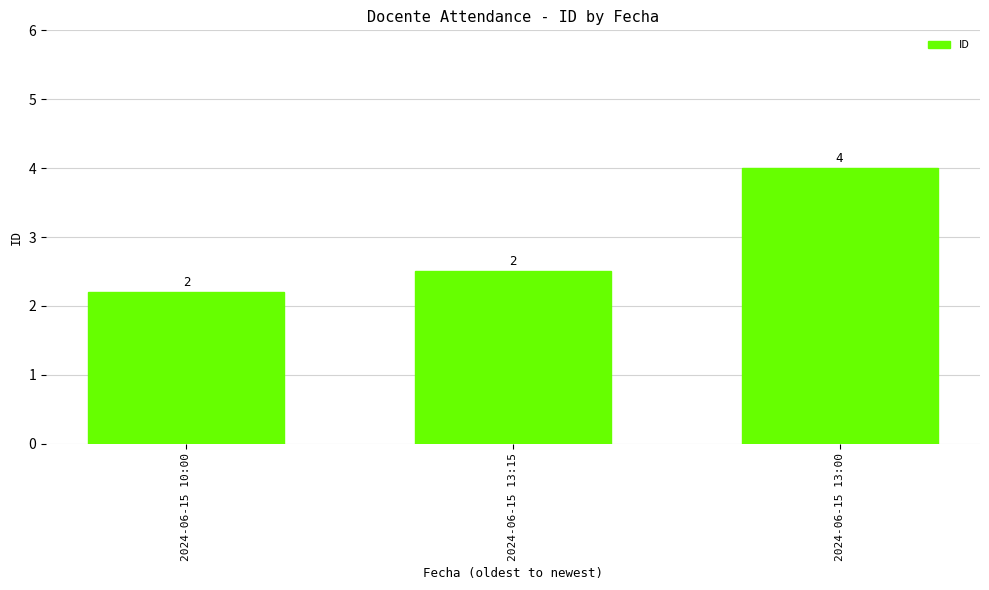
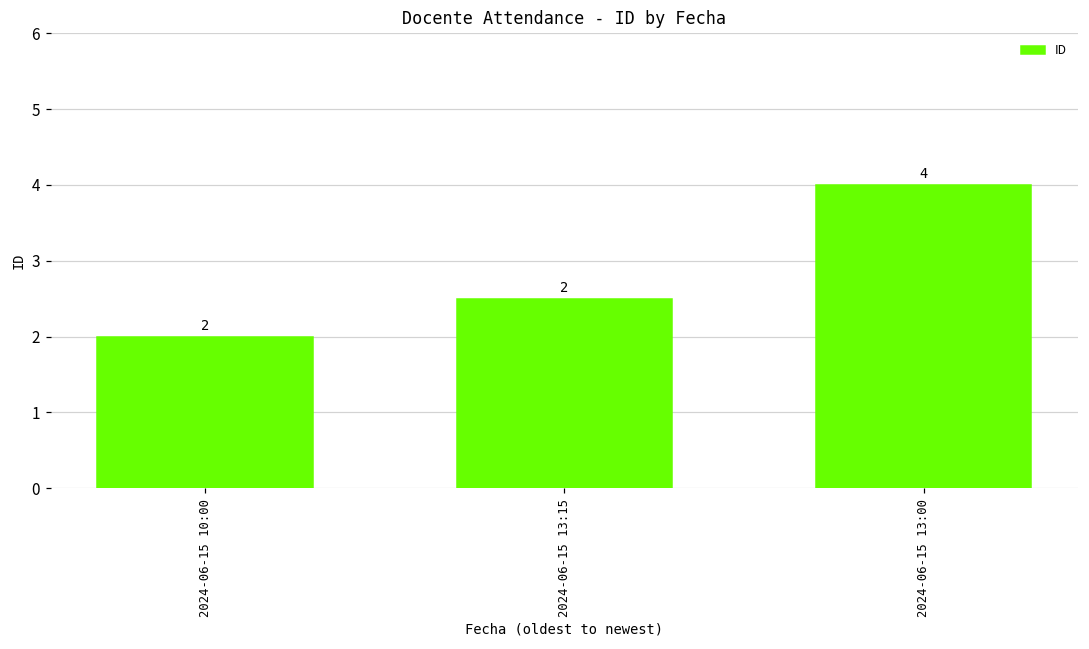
  {
-   "2024-06-15 10:00": 2.2
+   "2024-06-15 10:00": 2.0
  }
